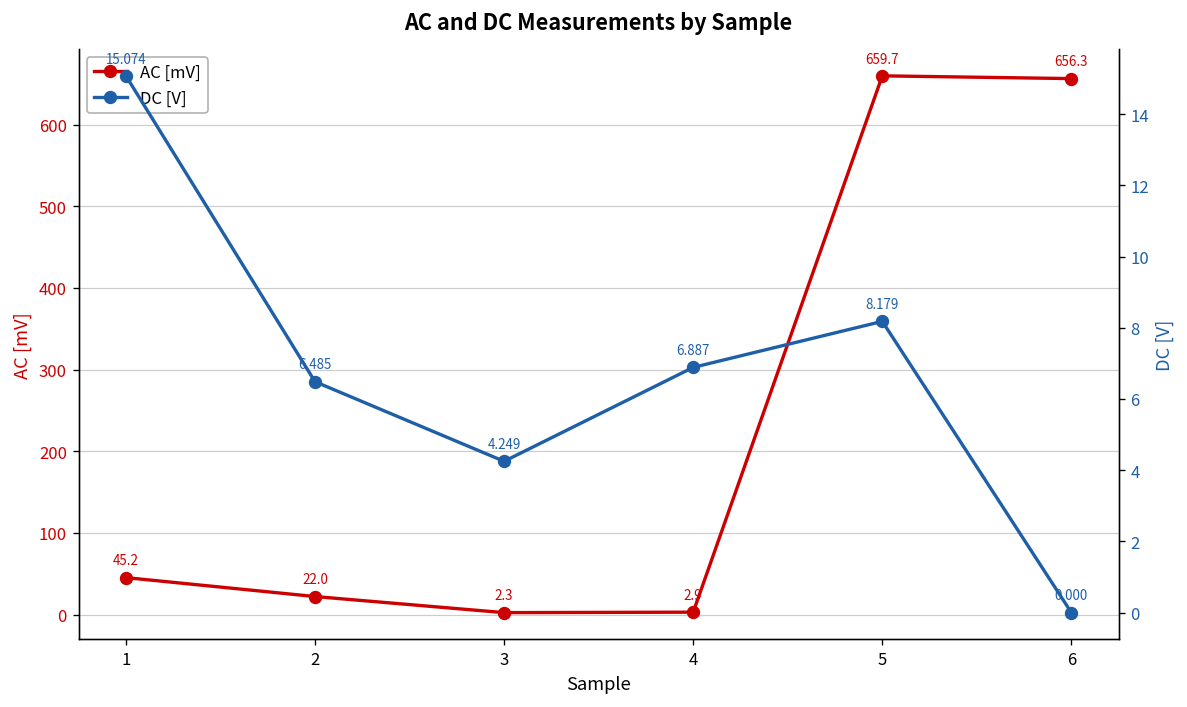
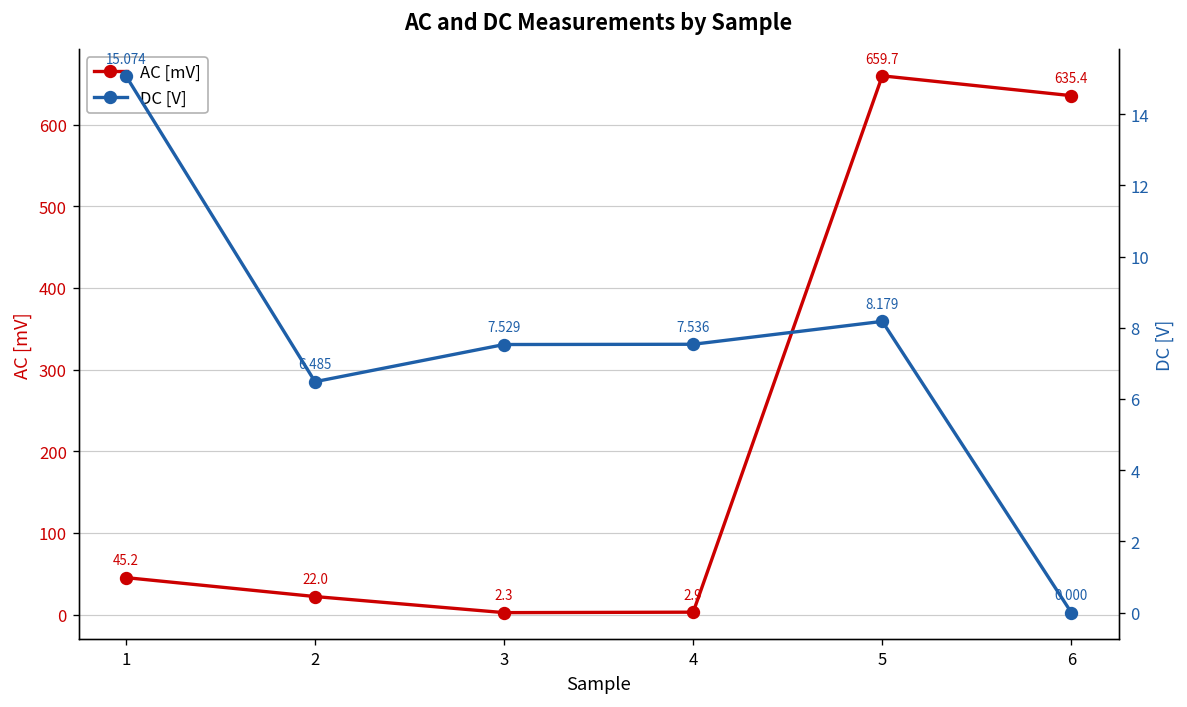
  {
    "AC [mV]": {
      "1": 45.2,
      "2": 22.0,
      "3": 2.3,
      "4": 2.9,
      "5": 659.7,
-     "6": 656.3
+     "6": 635.4
    },
    "DC [V]": {
      "2": 6.485,
-     "3": 4.249,
-     "4": 6.887,
+     "3": 7.529,
+     "4": 7.536,
      "5": 8.179,
      "6": 0.000
    }
  }
